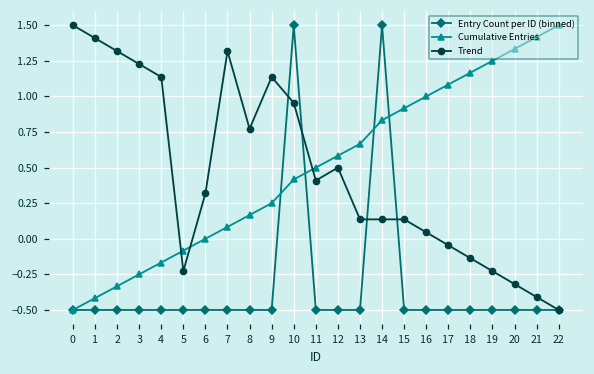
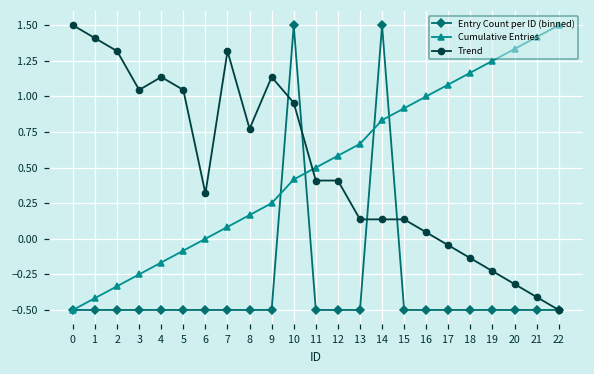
  {
    "Trend": {
      "0": 1.50,
      "1": 1.41,
      "2": 1.32,
-     "3": 1.23,
+     "3": 1.05,
      "4": 1.14,
-     "5": -0.23,
+     "5": 1.05,
      "6": 0.32,
      "7": 1.32,
      "8": 0.77,
      "9": 1.14,
      "10": 0.95,
      "11": 0.41,
-     "12": 0.50,
+     "12": 0.41,
      "13": 0.14,
      "14": 0.14,
      "15": 0.14,
      "16": 0.05,
      "17": -0.05,
      "18": -0.14,
      "19": -0.23,
      "20": -0.32,
      "21": -0.41
    }
  }
